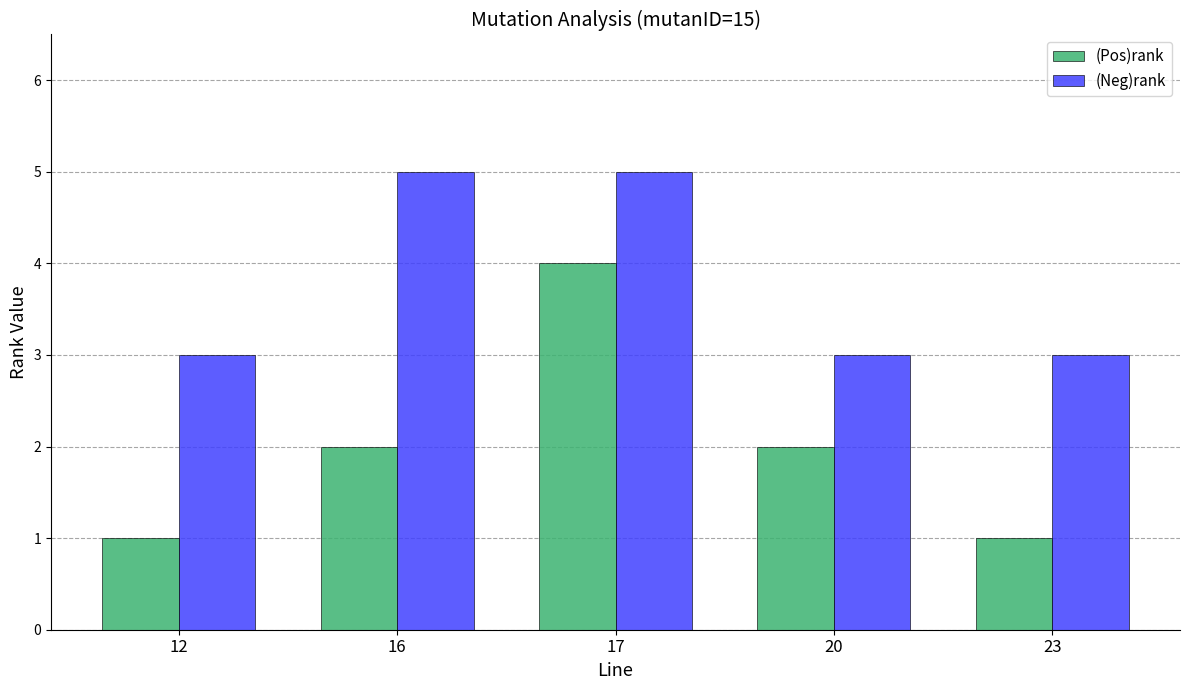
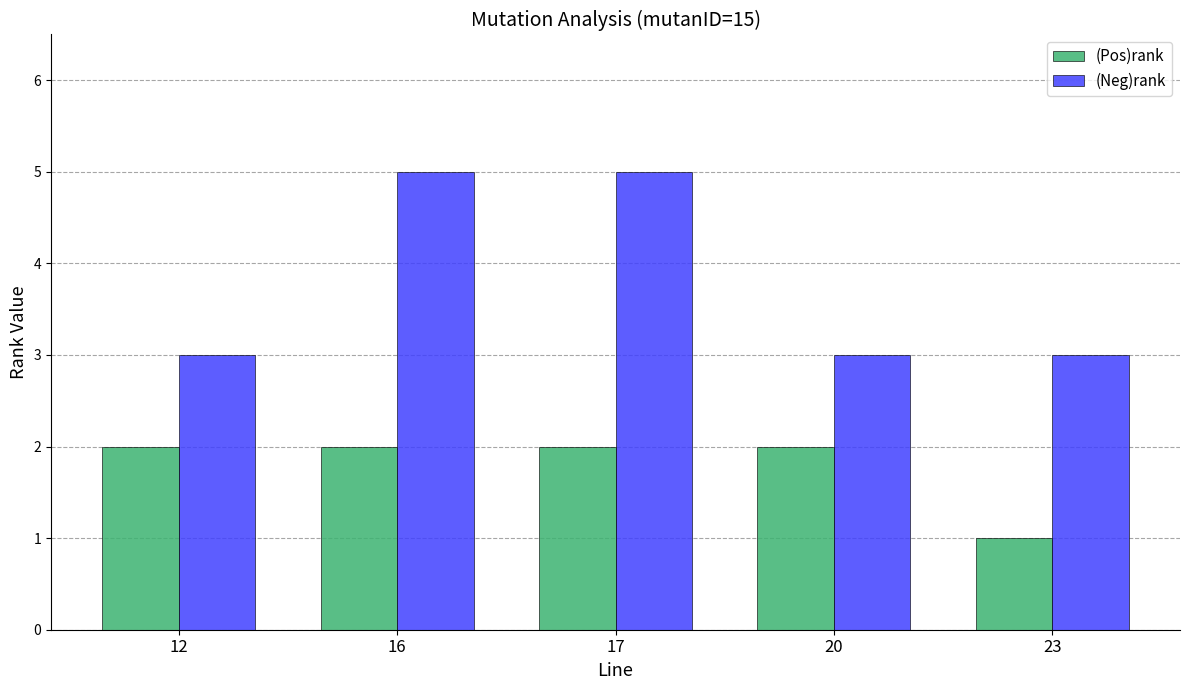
  {
    "(Pos)rank": {
-     "12": 1,
+     "12": 2,
      "16": 2,
-     "17": 4,
+     "17": 2,
      "20": 2,
      "23": 1
    },
    "(Neg)rank": {
      "12": 3,
      "16": 5,
      "17": 5,
      "20": 3,
      "23": 3
    }
  }
